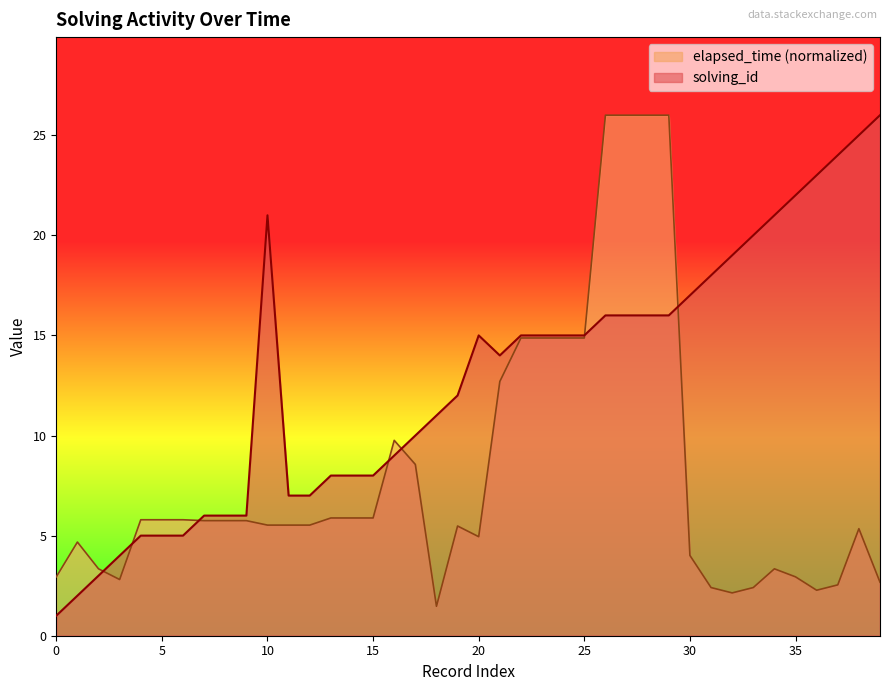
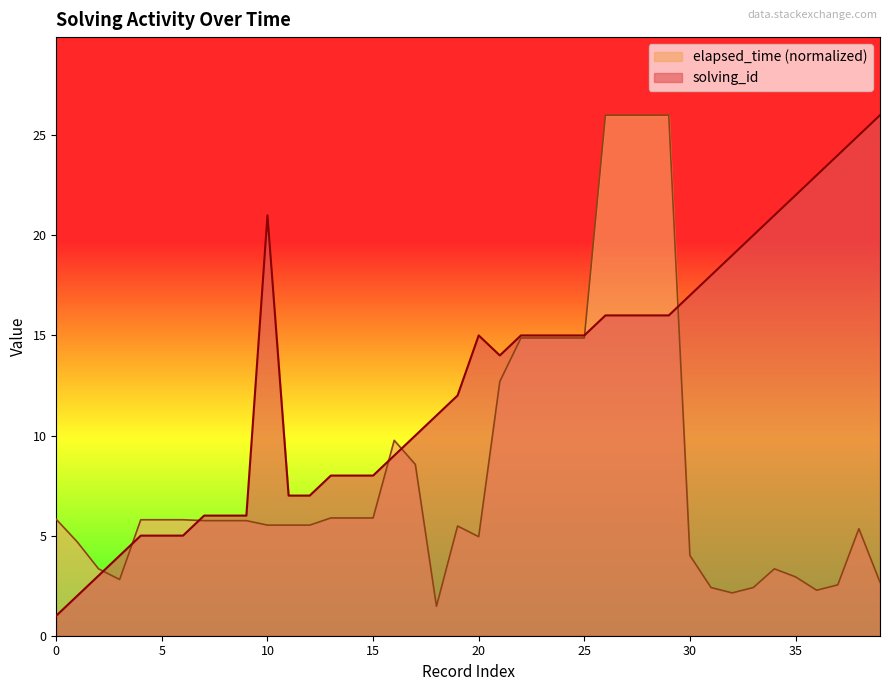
  {
    "elapsed_time (normalized)": {
-     "0": 2.9,
+     "0": 5.8,
      "5": 5.8,
      "10": 5.5,
      "15": 5.9,
      "20": 4.9,
      "25": 14.9,
      "30": 4.0,
      "35": 2.9
    },
    "solving_id": {
      "0": 1.0,
      "5": 5.0,
      "10": 21.0,
      "15": 8.0,
      "20": 15.0,
      "25": 15.0,
      "30": 17.0,
      "35": 22.0
    }
  }
